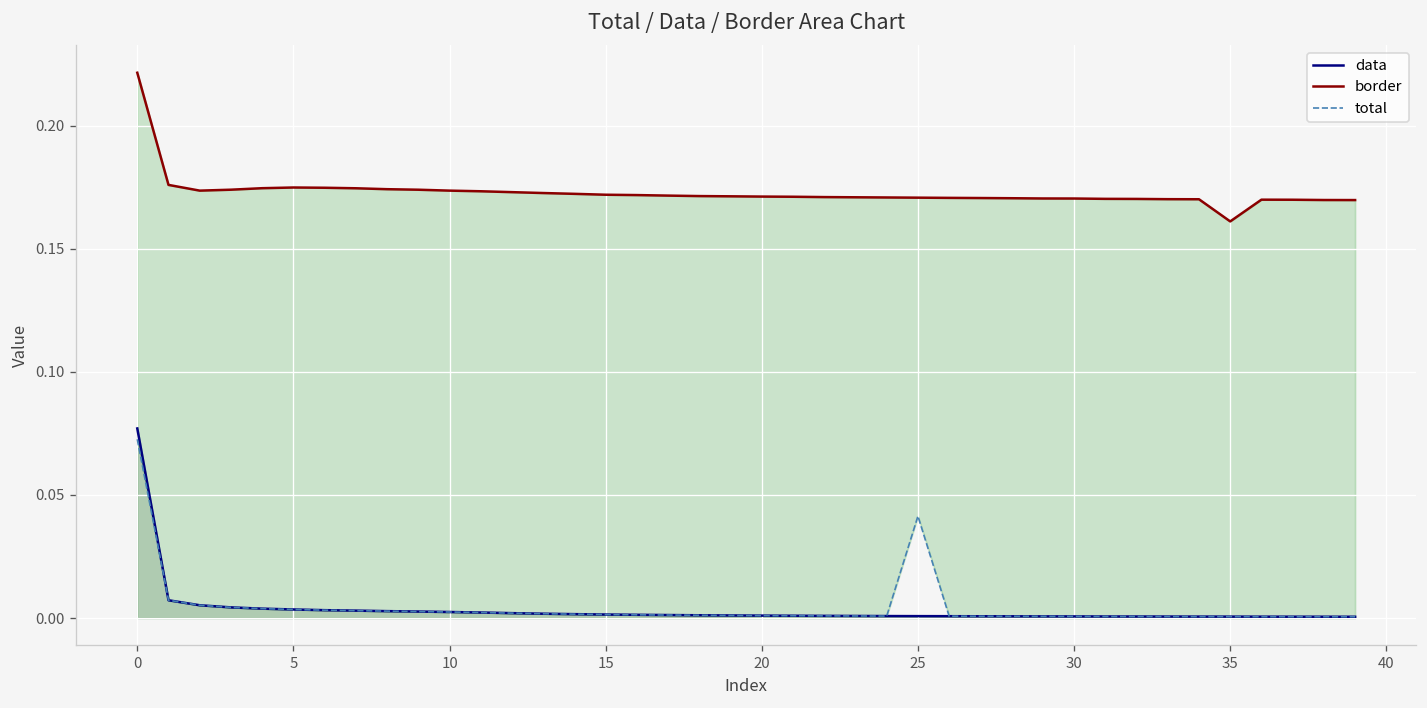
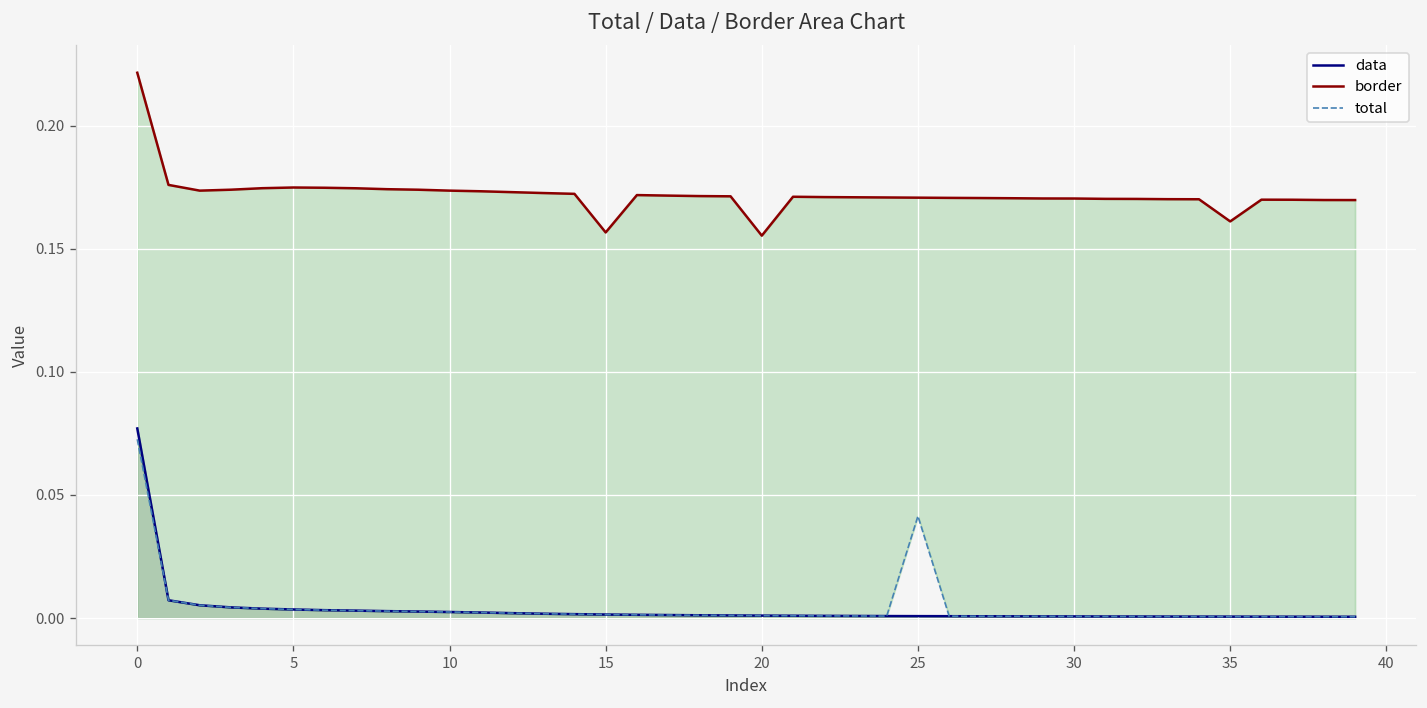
  {
    "data": {
      "0": 0.077,
      "25": 0.001
    },
    "border": {
      "0": 0.222,
      "5": 0.175,
      "10": 0.174,
-     "15": 0.172,
-     "20": 0.171,
+     "15": 0.157,
+     "20": 0.155,
      "25": 0.171,
      "30": 0.170,
      "35": 0.161
    },
    "total": {
      "0": 0.073,
      "25": 0.041
    }
  }
